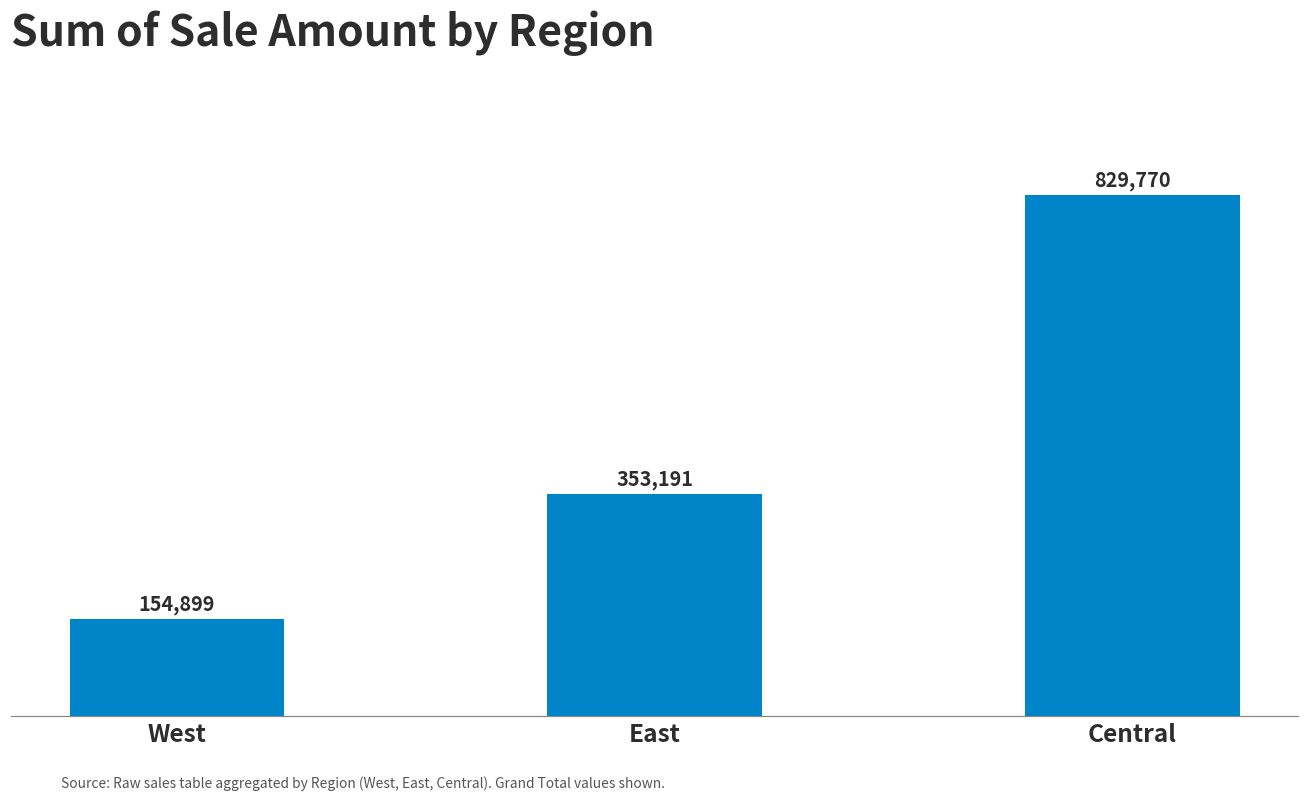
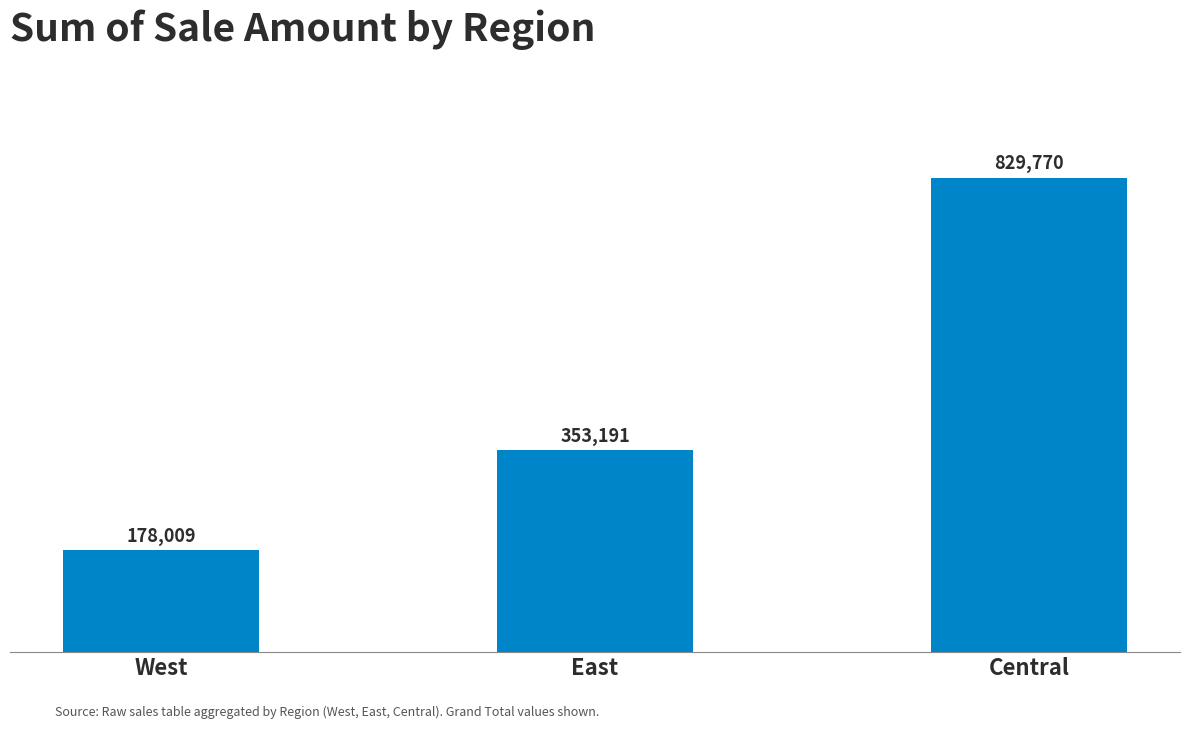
  {
-   "West": "154,899",
+   "West": "178,009",
    "East": "353,191",
    "Central": "829,770"
  }
